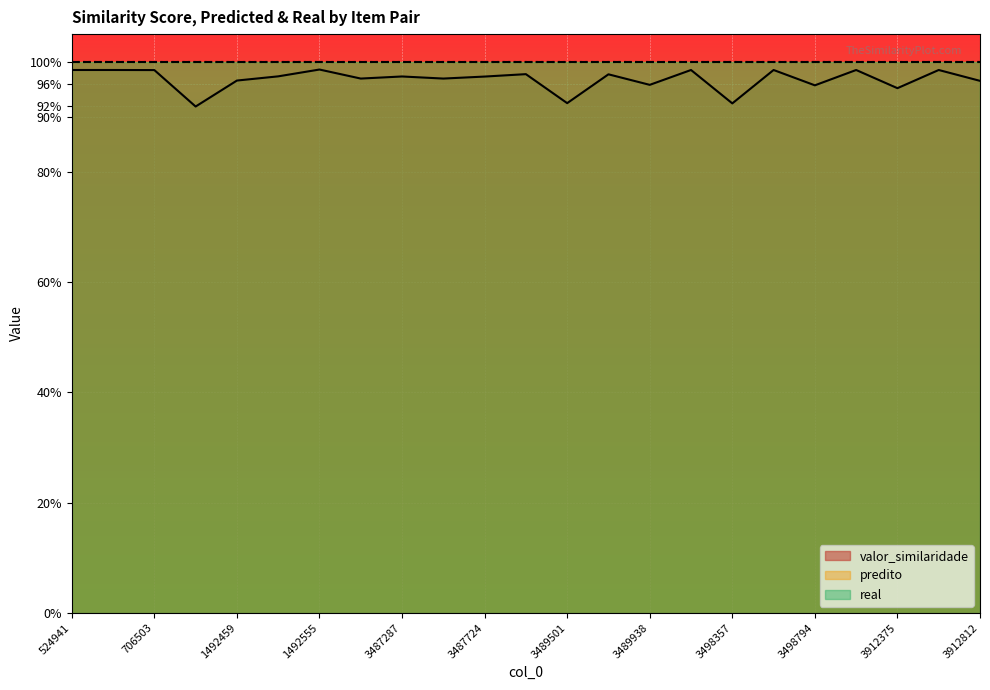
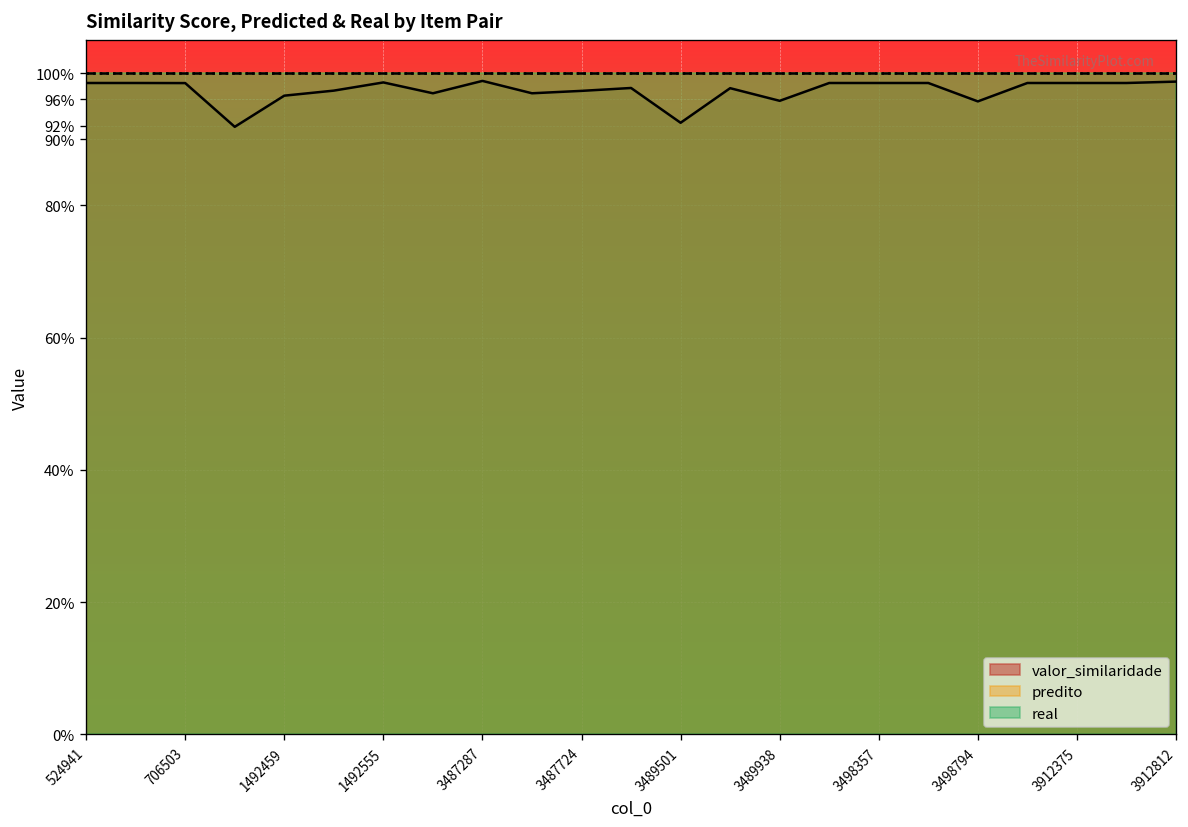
  {
    "valor_similaridade": {
      "524941": "98%",
      "706503": "98%",
      "1492459": "97%",
      "1492555": "99%",
-     "3487287": "97%",
+     "3487287": "99%",
      "3487724": "97%",
      "3489501": "92%",
      "3489938": "96%",
-     "3498357": "92%",
+     "3498357": "98%",
      "3498794": "96%",
-     "3912375": "95%",
-     "3912812": "97%"
+     "3912375": "98%",
+     "3912812": "99%"
    },
    "real": {
      "524941": "100%",
      "706503": "100%",
      "1492459": "100%",
      "1492555": "100%",
      "3487287": "100%",
      "3487724": "100%",
      "3489501": "100%",
      "3489938": "100%",
      "3498357": "100%",
      "3498794": "100%",
      "3912375": "100%",
      "3912812": "100%"
    }
  }
